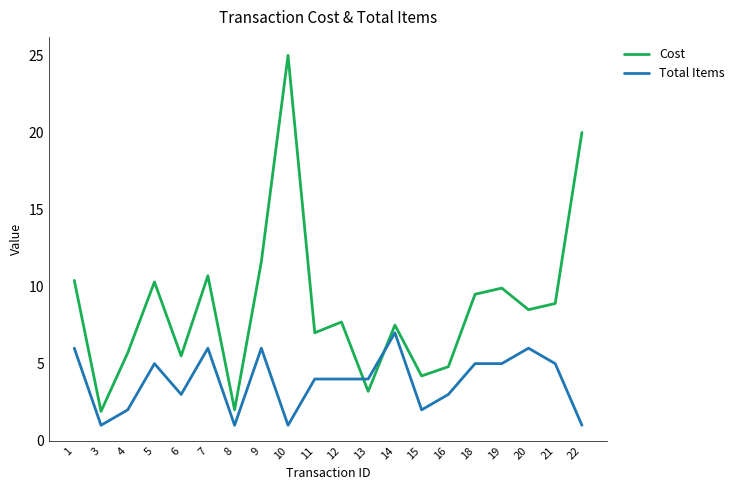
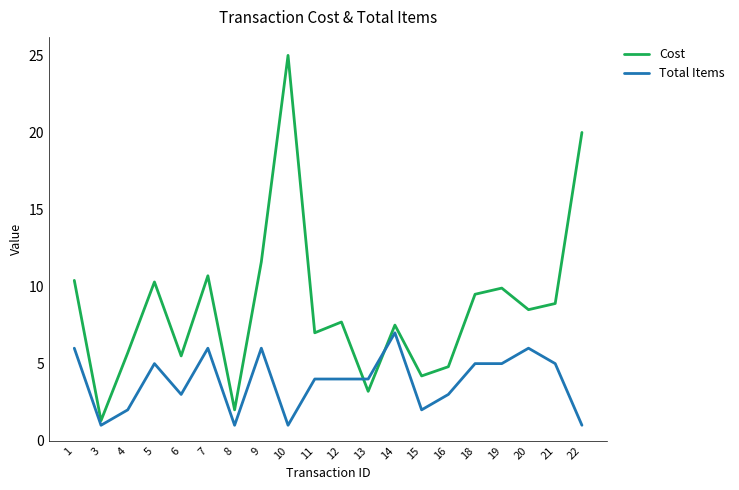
  {
    "Cost": {
      "1": 10.4,
-     "3": 1.9,
+     "3": 1.3,
      "4": 5.7,
      "5": 10.3,
      "6": 5.5,
      "7": 10.7,
      "8": 2.0,
      "9": 11.6,
      "10": 25.0,
      "11": 7.0,
      "12": 7.7,
      "13": 3.2,
      "14": 7.5,
      "15": 4.2,
      "16": 4.8,
      "18": 9.5,
      "19": 9.9,
      "20": 8.5,
      "21": 8.9,
      "22": 20.0
    },
    "Total Items": {
      "1": 6.0,
      "3": 1.0,
      "4": 2.0,
      "5": 5.0,
      "6": 3.0,
      "7": 6.0,
      "8": 1.0,
      "9": 6.0,
      "10": 1.0,
      "11": 4.0,
      "12": 4.0,
      "13": 4.0,
      "14": 7.0,
      "15": 2.0,
      "16": 3.0,
      "18": 5.0,
      "19": 5.0,
      "20": 6.0,
      "21": 5.0,
      "22": 1.0
    }
  }
